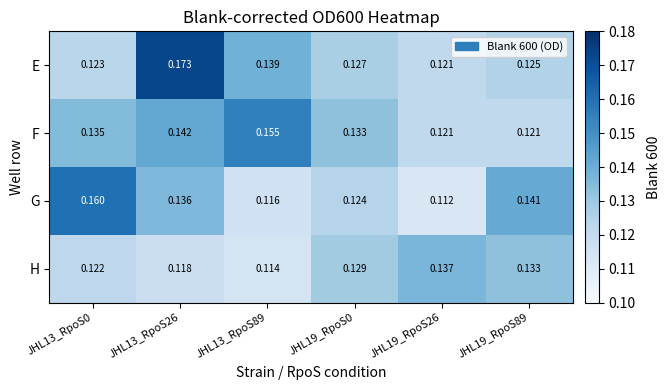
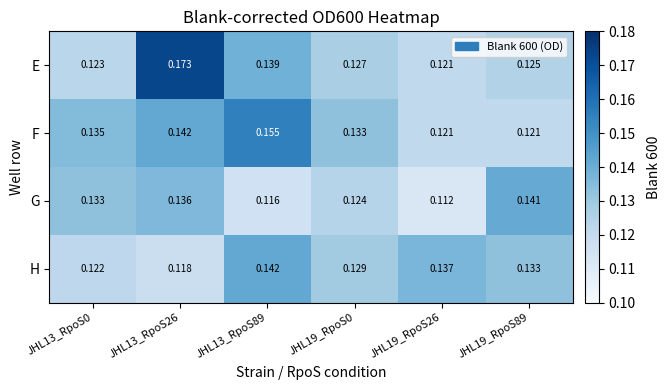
  {
    "E": {
      "JHL13_RpoS0": 0.123,
      "JHL13_RpoS26": 0.173,
      "JHL13_RpoS89": 0.139,
      "JHL19_RpoS0": 0.127,
      "JHL19_RpoS26": 0.121,
      "JHL19_RpoS89": 0.125
    },
    "F": {
      "JHL13_RpoS0": 0.135,
      "JHL13_RpoS26": 0.142,
      "JHL13_RpoS89": 0.155,
      "JHL19_RpoS0": 0.133,
      "JHL19_RpoS26": 0.121,
      "JHL19_RpoS89": 0.121
    },
    "G": {
-     "JHL13_RpoS0": 0.160,
+     "JHL13_RpoS0": 0.133,
      "JHL13_RpoS26": 0.136,
      "JHL13_RpoS89": 0.116,
      "JHL19_RpoS0": 0.124,
      "JHL19_RpoS26": 0.112,
      "JHL19_RpoS89": 0.141
    },
    "H": {
      "JHL13_RpoS0": 0.122,
      "JHL13_RpoS26": 0.118,
-     "JHL13_RpoS89": 0.114,
+     "JHL13_RpoS89": 0.142,
      "JHL19_RpoS0": 0.129,
      "JHL19_RpoS26": 0.137,
      "JHL19_RpoS89": 0.133
    }
  }
